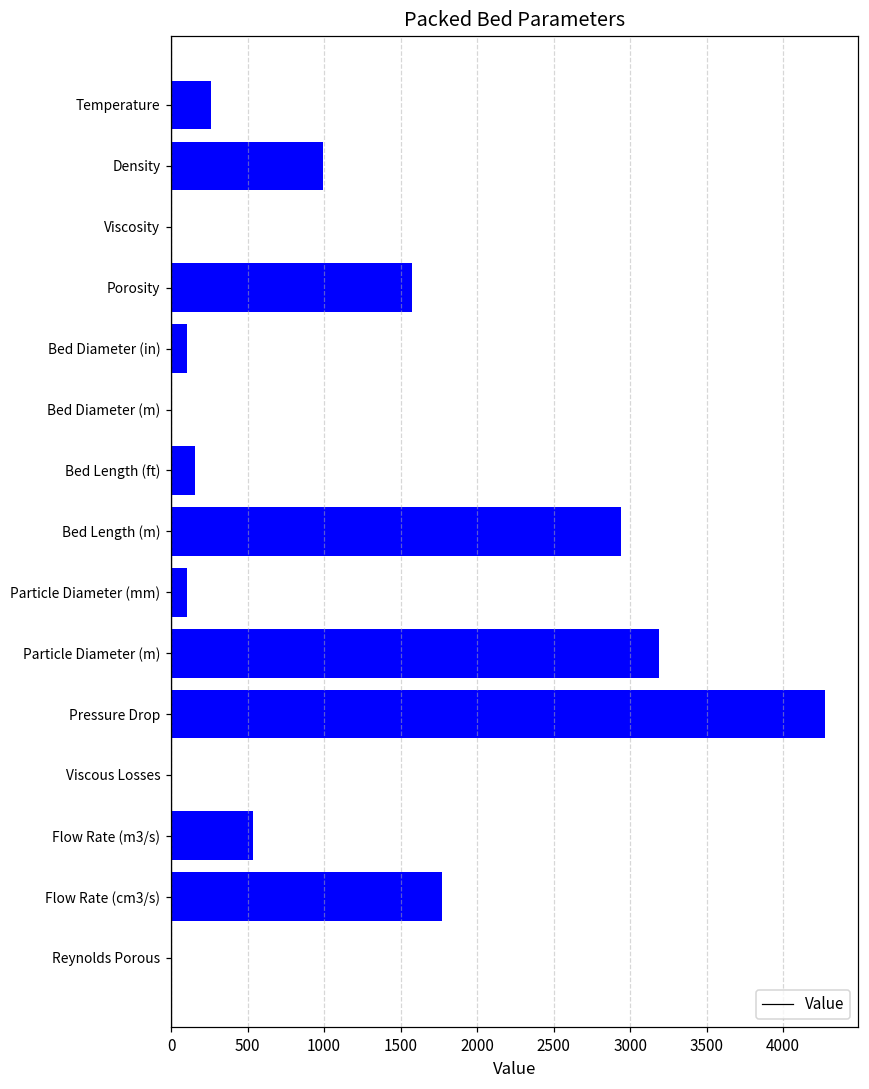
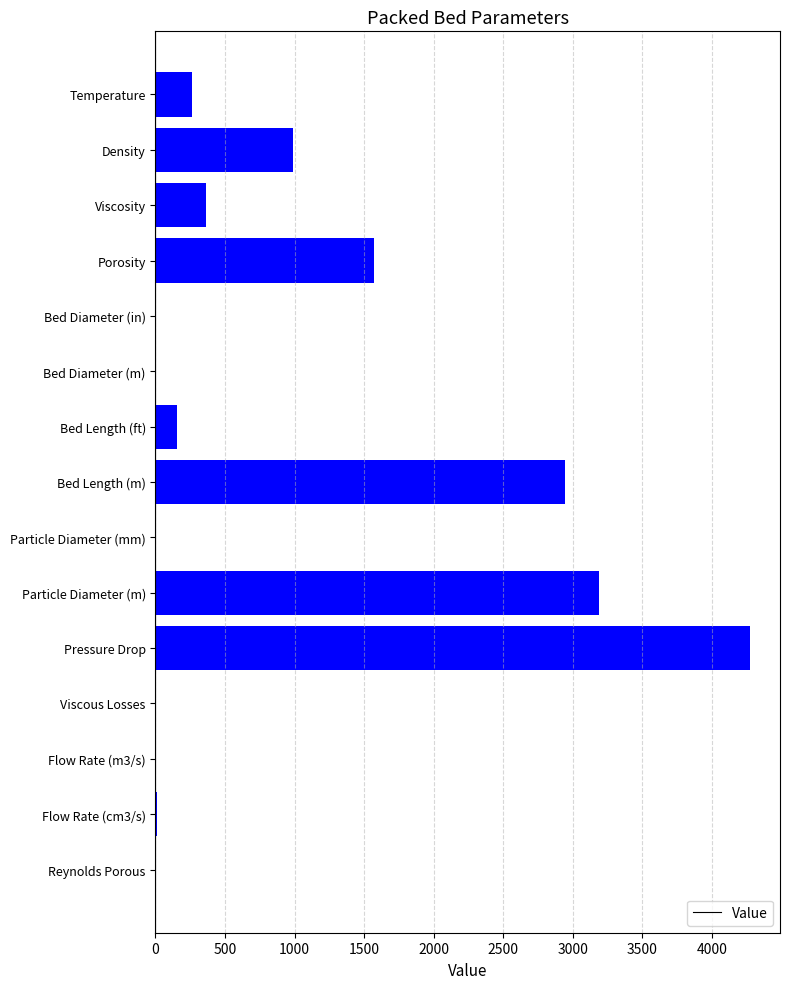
  {
    "Temperature": 260,
    "Density": 990,
-   "Viscosity": 0,
+   "Viscosity": 370,
    "Porosity": 1570,
-   "Bed Diameter (in)": 110,
+   "Bed Diameter (in)": 0,
    "Bed Length (ft)": 150,
    "Bed Length (m)": 2940,
-   "Particle Diameter (mm)": 110,
+   "Particle Diameter (mm)": 0,
    "Particle Diameter (m)": 3190,
    "Pressure Drop": 4280,
-   "Flow Rate (m3/s)": 530,
-   "Flow Rate (cm3/s)": 1770
+   "Flow Rate (m3/s)": 0,
+   "Flow Rate (cm3/s)": 10
  }
